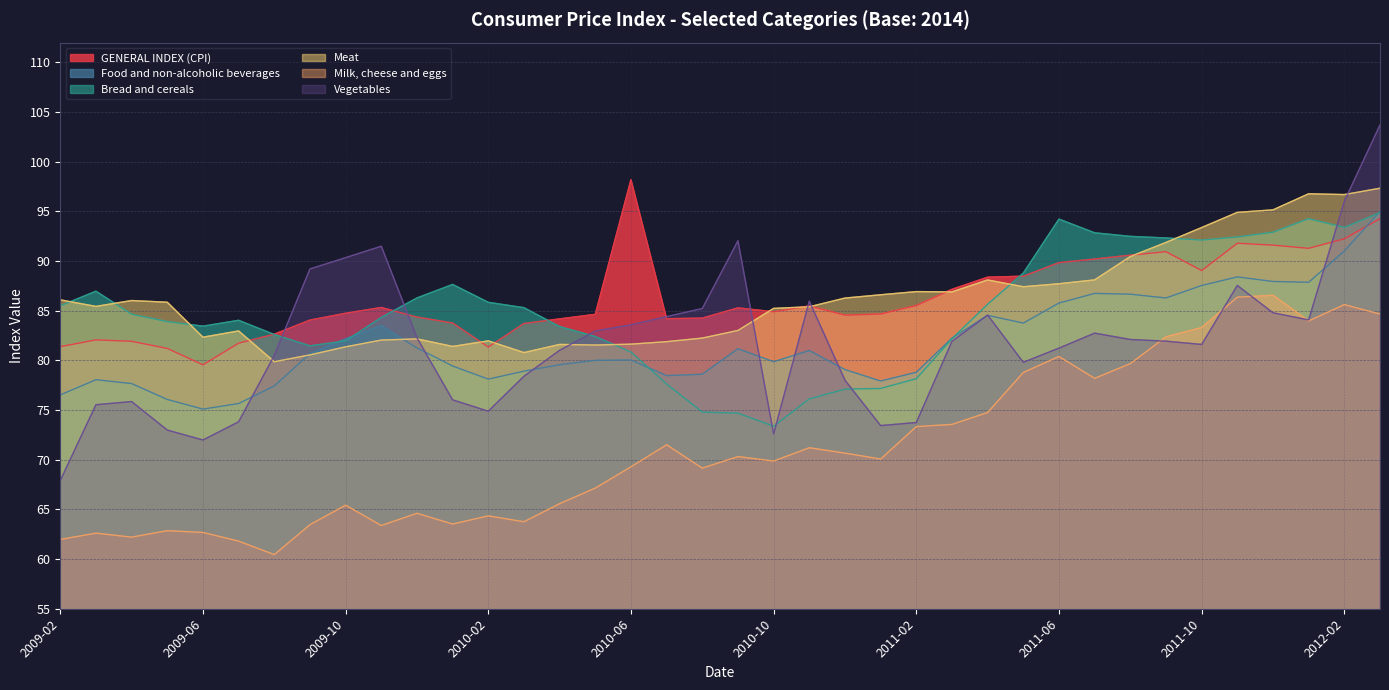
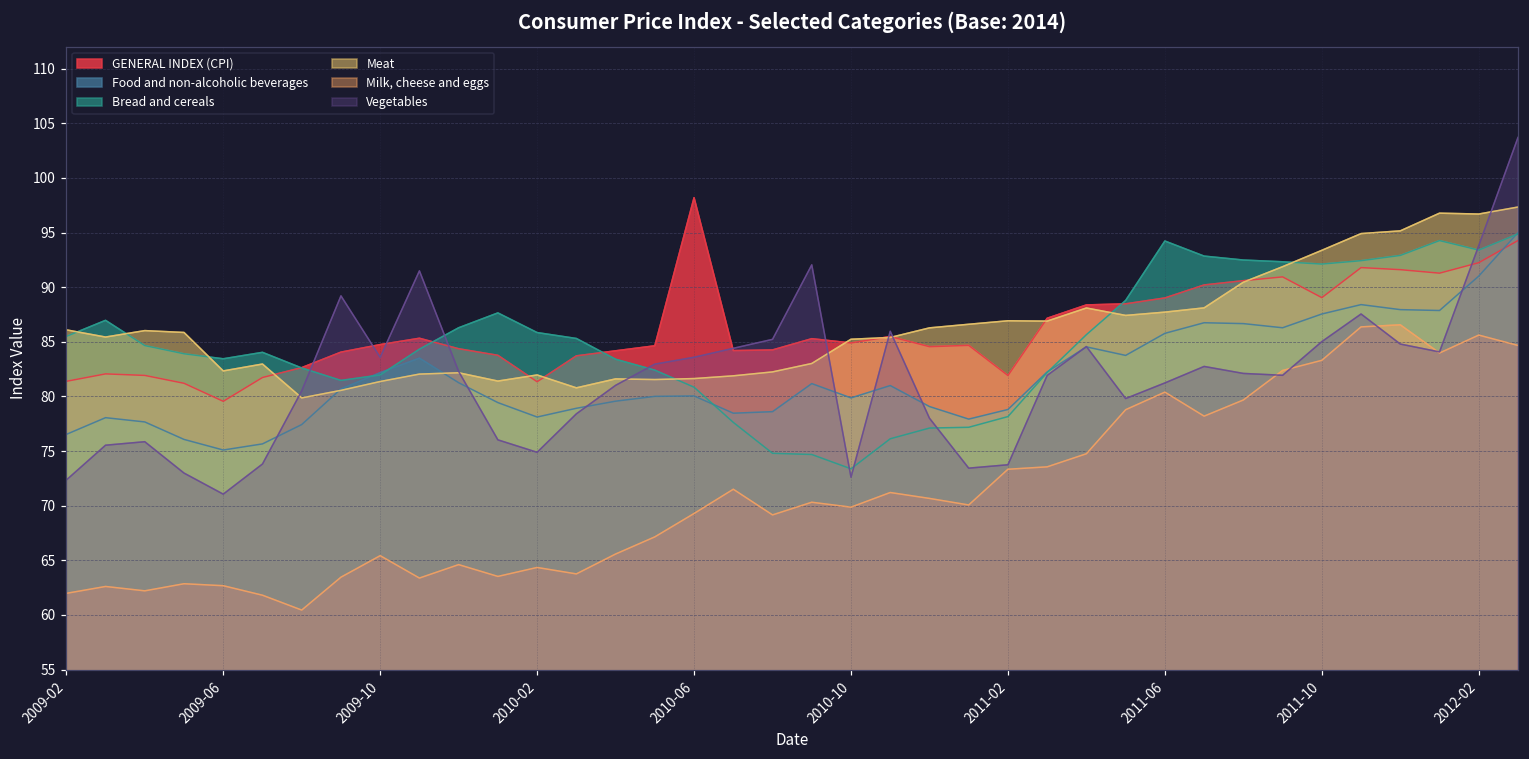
  {
    "GENERAL INDEX (CPI)": {
      "2009-02": 81,
      "2009-06": 80,
      "2009-10": 85,
      "2010-02": 81,
      "2010-06": 98,
      "2010-10": 85,
-     "2011-02": 86,
-     "2011-06": 90,
+     "2011-02": 82,
+     "2011-06": 89,
      "2011-10": 89,
      "2012-02": 92
    },
    "Vegetables": {
-     "2009-02": 68,
-     "2009-06": 72,
-     "2009-10": 90,
+     "2009-02": 72,
+     "2009-06": 71,
+     "2009-10": 84,
      "2010-02": 75,
      "2010-06": 84,
      "2010-10": 73,
      "2011-02": 74,
      "2011-06": 81,
-     "2011-10": 82,
-     "2012-02": 96
+     "2011-10": 85,
+     "2012-02": 94
    }
  }
